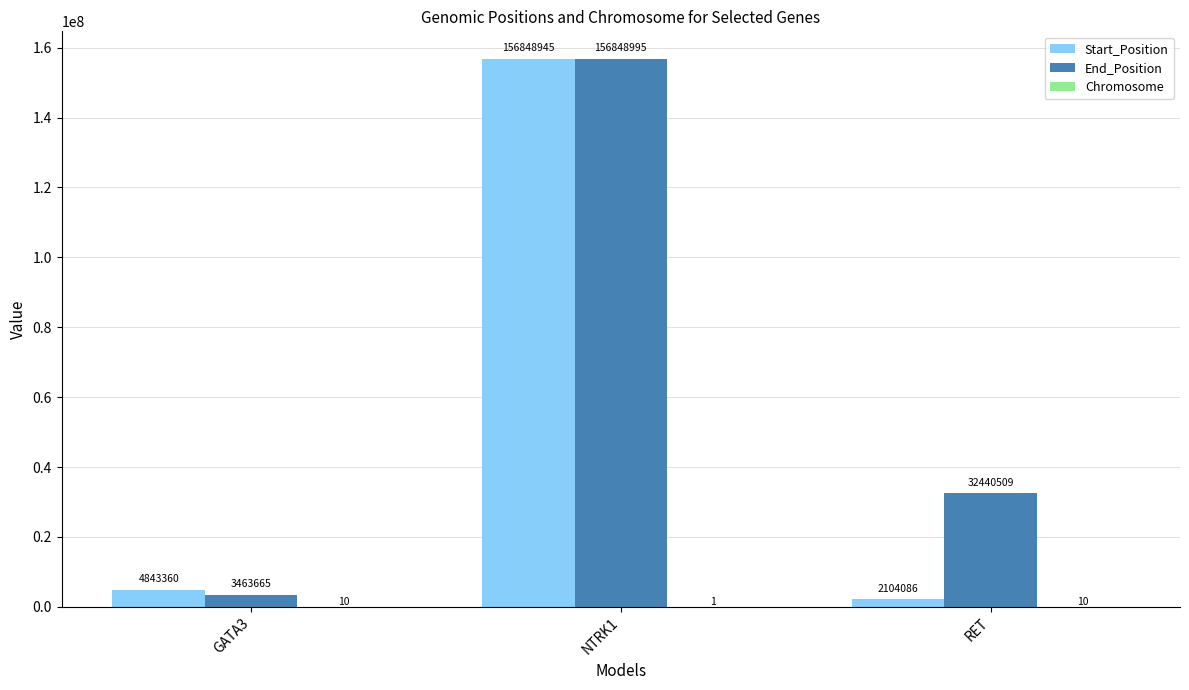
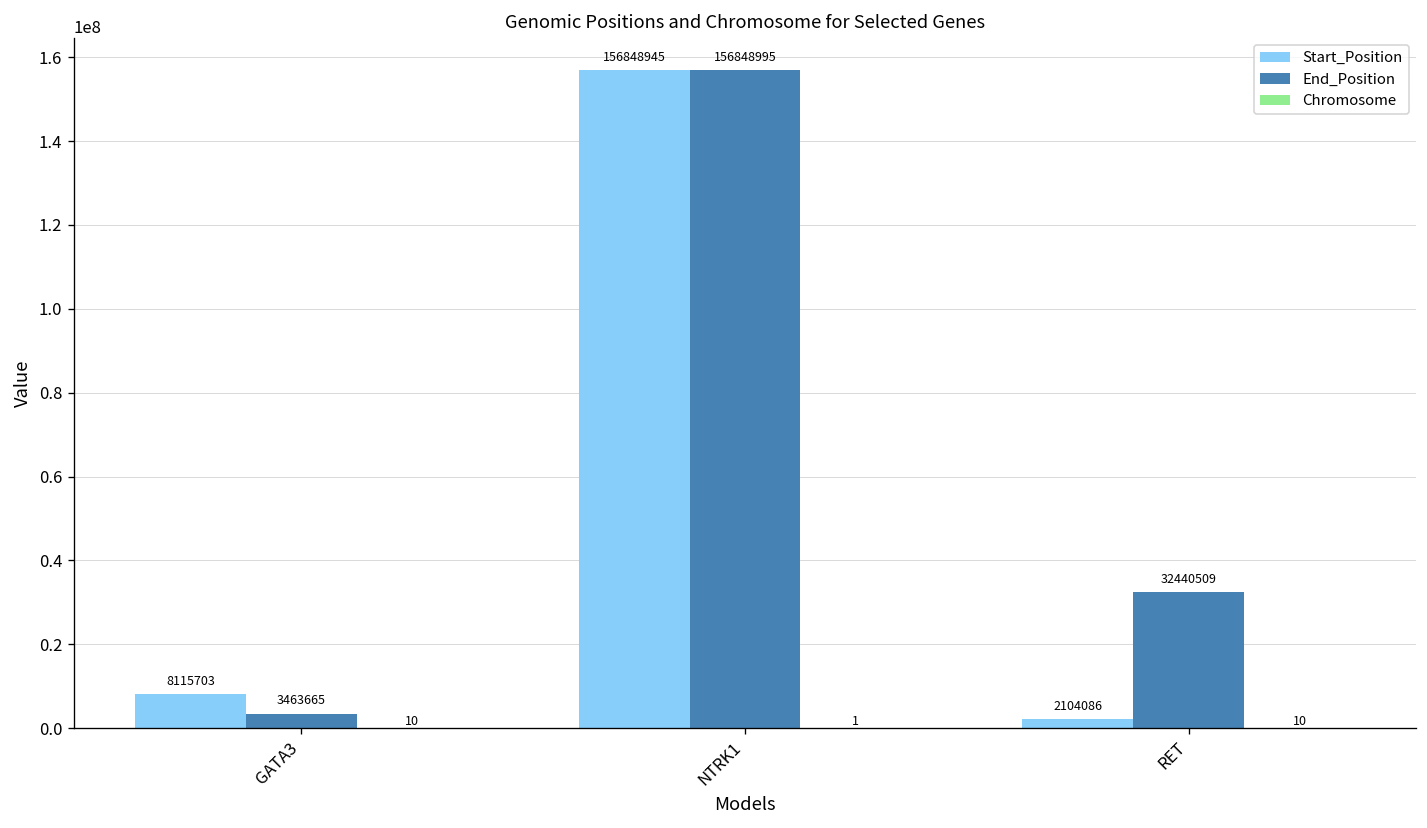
  {
    "Start_Position": {
-     "GATA3": 4843360,
+     "GATA3": 8115703,
      "NTRK1": 156848945,
      "RET": 2104086
    },
    "End_Position": {
      "GATA3": 3463665,
      "NTRK1": 156848995,
      "RET": 32440509
    },
    "Chromosome": {
      "GATA3": 10,
      "NTRK1": 1,
      "RET": 10
    }
  }
